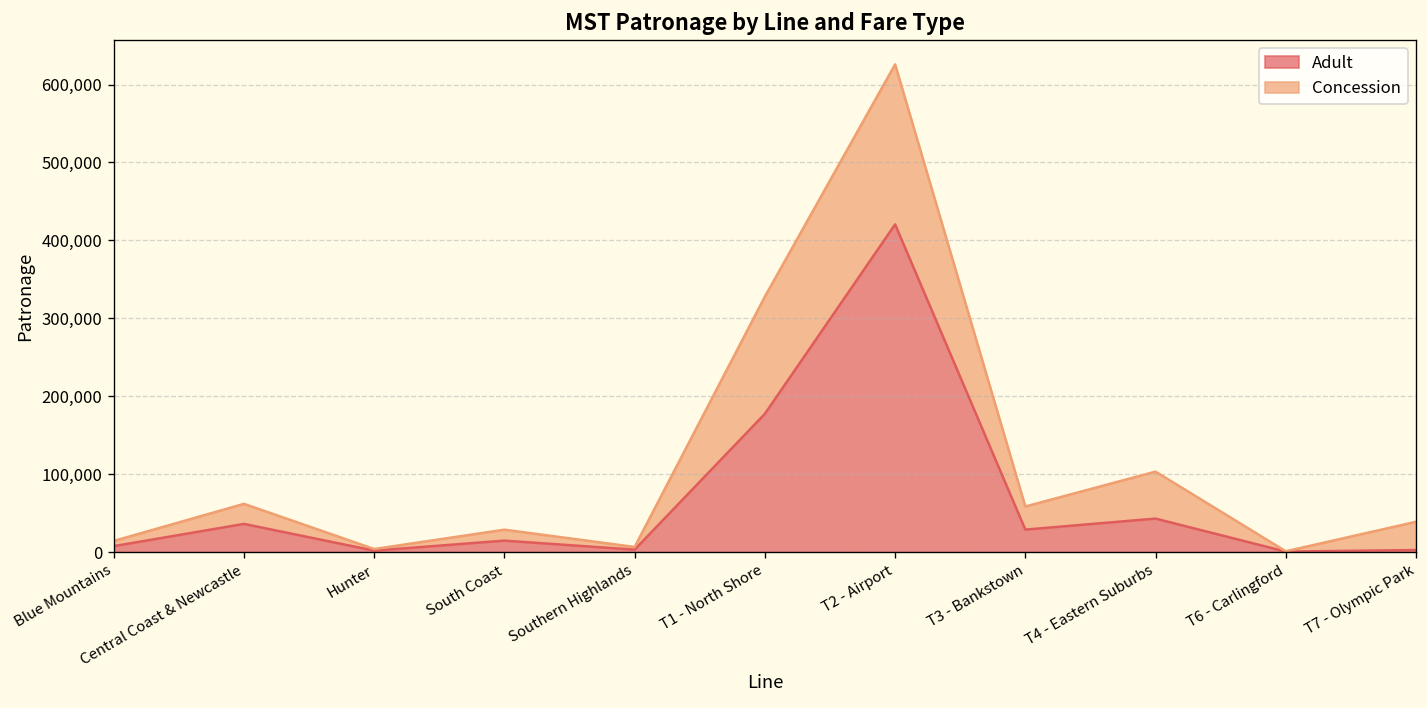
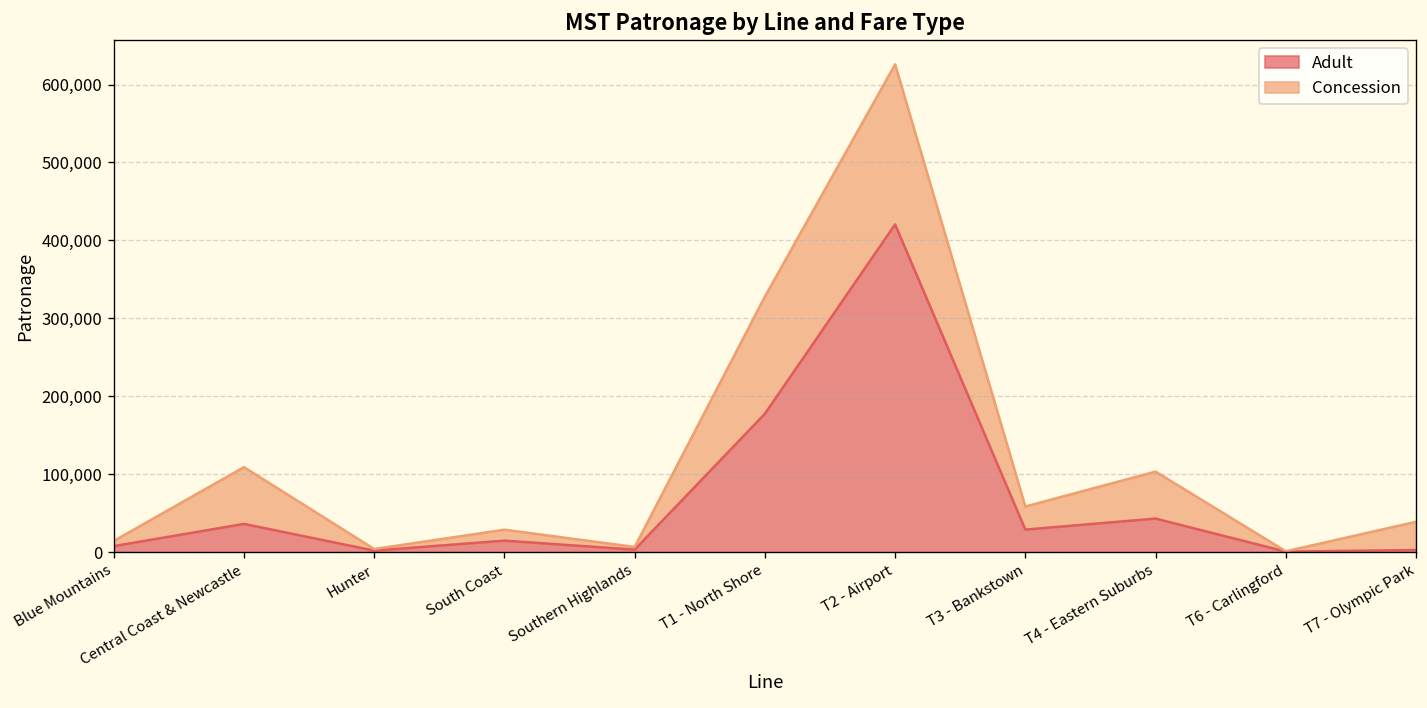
  {
    "Adult": {
      "Blue Mountains": "10,000",
      "Central Coast & Newcastle": "40,000",
      "South Coast": "10,000",
      "T1 - North Shore": "180,000",
      "T2 - Airport": "420,000",
      "T3 - Bankstown": "30,000",
      "T4 - Eastern Suburbs": "40,000",
      "T7 - Olympic Park": "0"
    },
    "Concession": {
      "Blue Mountains": "10,000",
-     "Central Coast & Newcastle": "30,000",
+     "Central Coast & Newcastle": "70,000",
      "South Coast": "10,000",
      "T1 - North Shore": "150,000",
      "T2 - Airport": "210,000",
      "T3 - Bankstown": "30,000",
      "T4 - Eastern Suburbs": "60,000",
      "T7 - Olympic Park": "40,000"
    }
  }
